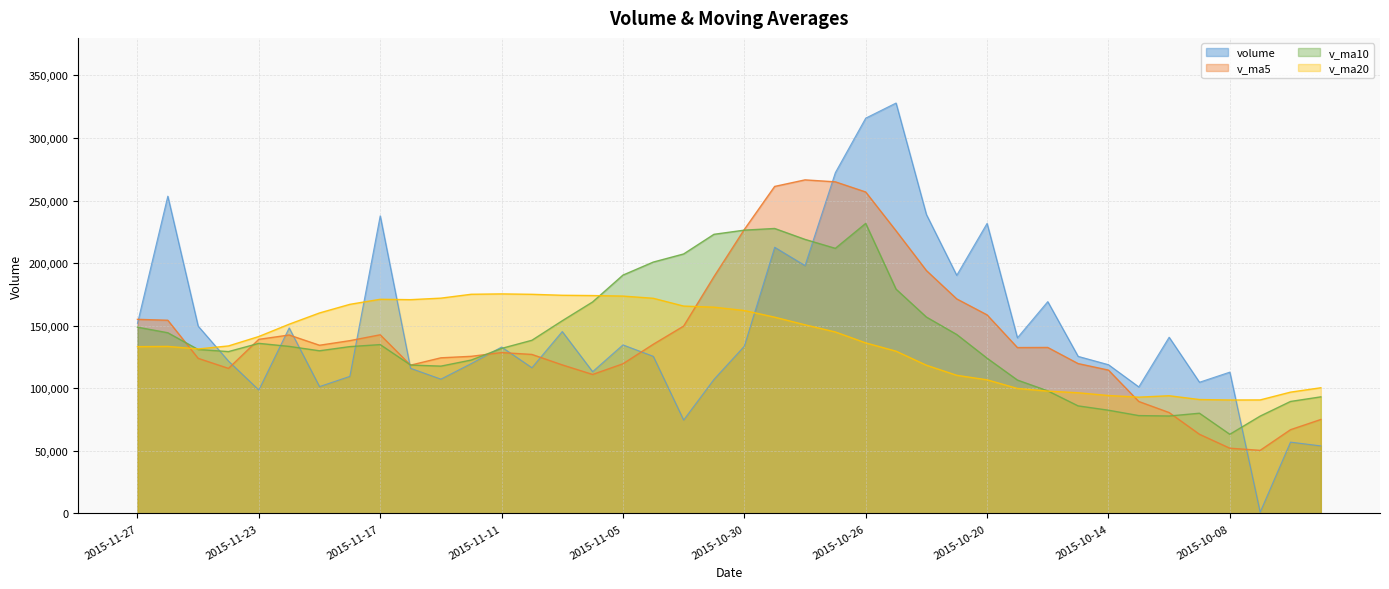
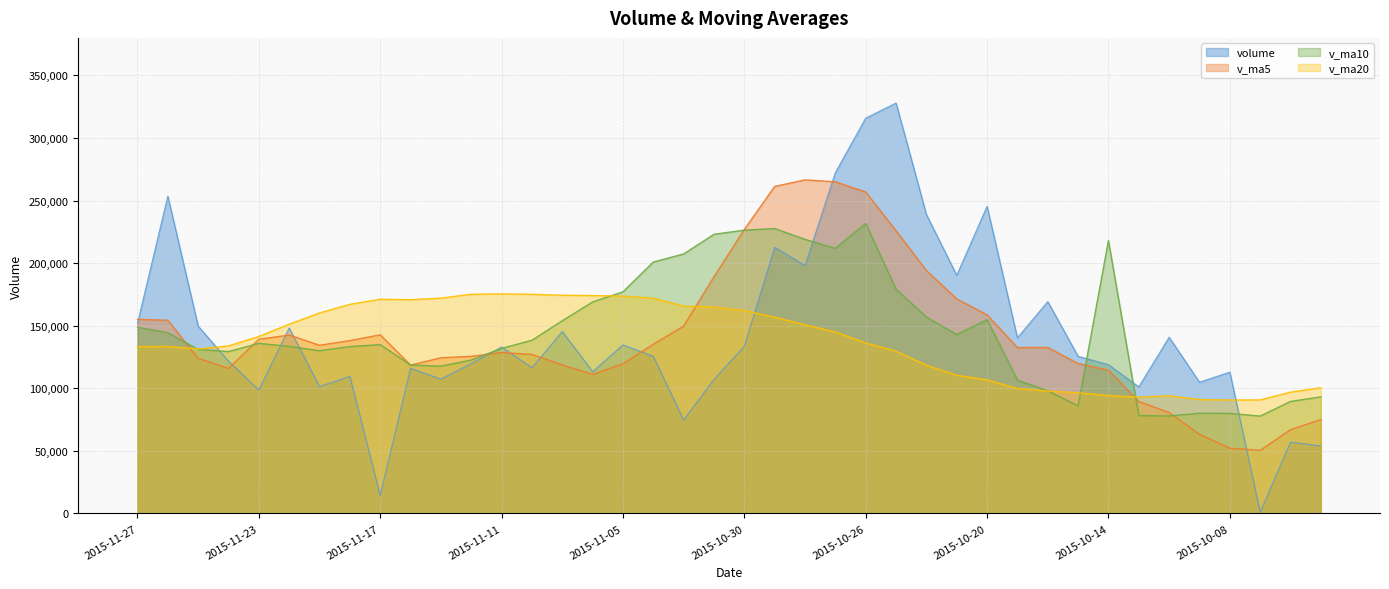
  {
    "volume": {
      "2015-11-27": "152,000",
      "2015-11-23": "99,000",
-     "2015-11-17": "238,000",
+     "2015-11-17": "14,000",
      "2015-11-05": "135,000",
      "2015-10-30": "134,000",
      "2015-10-26": "316,000",
-     "2015-10-20": "232,000",
+     "2015-10-20": "245,000",
      "2015-10-14": "119,000",
      "2015-10-08": "113,000"
    },
    "v_ma10": {
      "2015-11-27": "149,000",
      "2015-11-23": "136,000",
      "2015-11-17": "135,000",
-     "2015-11-05": "190,000",
+     "2015-11-05": "177,000",
      "2015-10-26": "232,000",
-     "2015-10-20": "124,000",
-     "2015-10-14": "83,000",
-     "2015-10-08": "63,000"
+     "2015-10-20": "155,000",
+     "2015-10-14": "218,000",
+     "2015-10-08": "80,000"
    }
  }
